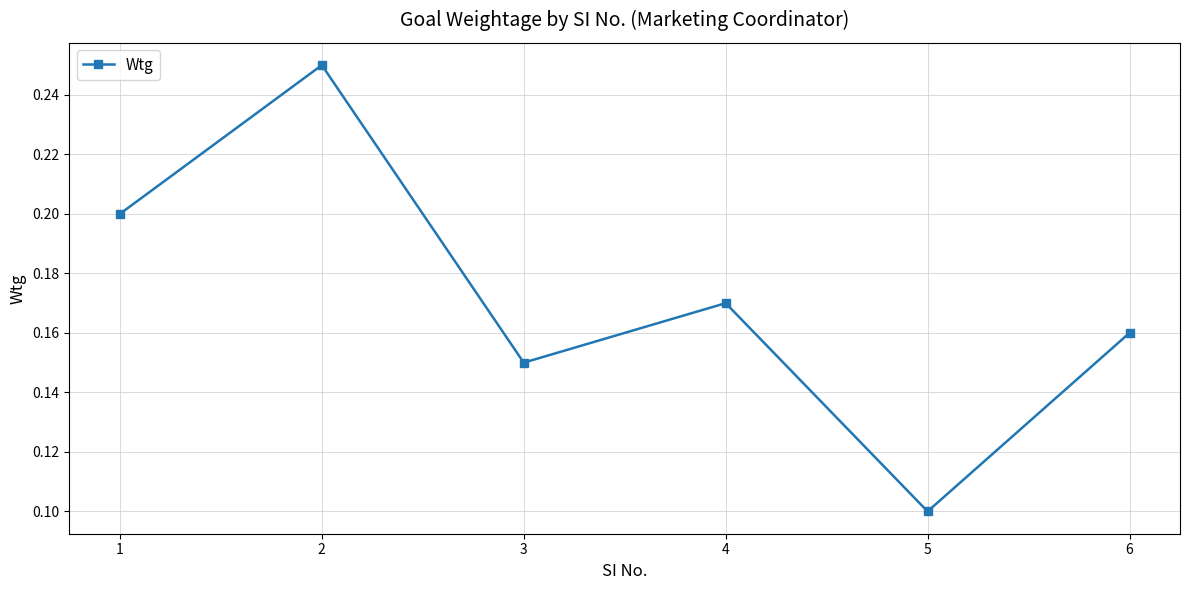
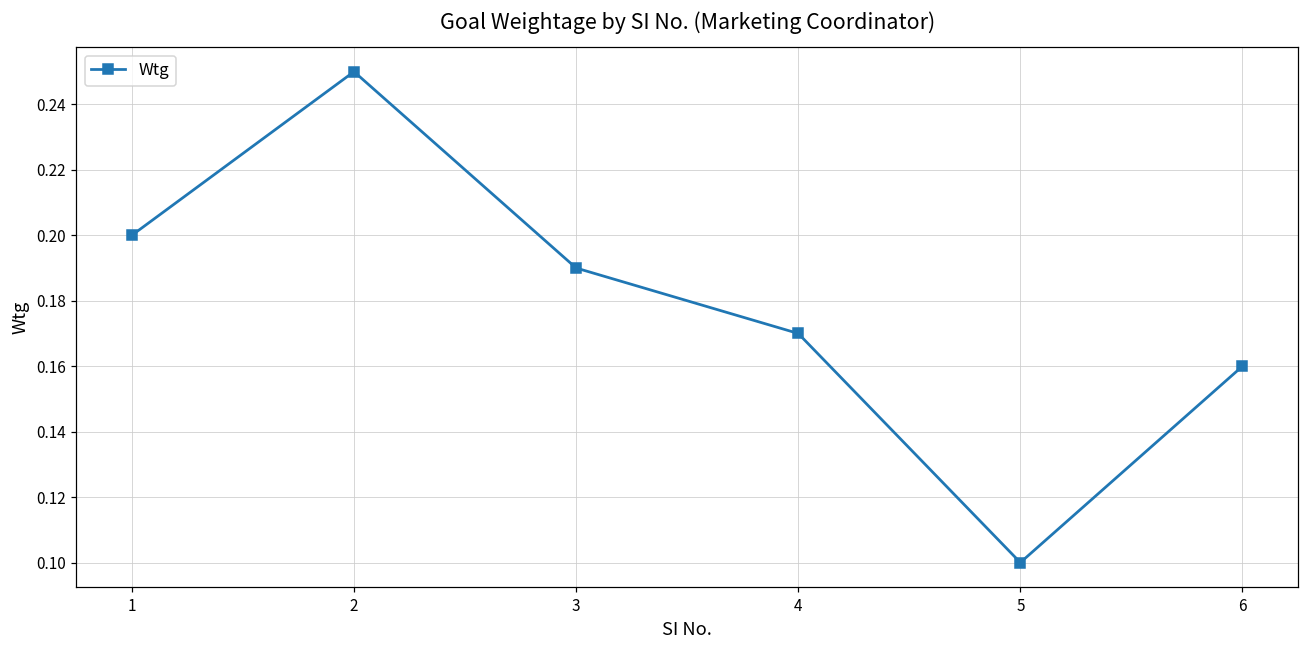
  {
    "1": 0.20,
    "2": 0.25,
-   "3": 0.15,
+   "3": 0.19,
    "4": 0.17,
    "5": 0.10,
    "6": 0.16
  }
